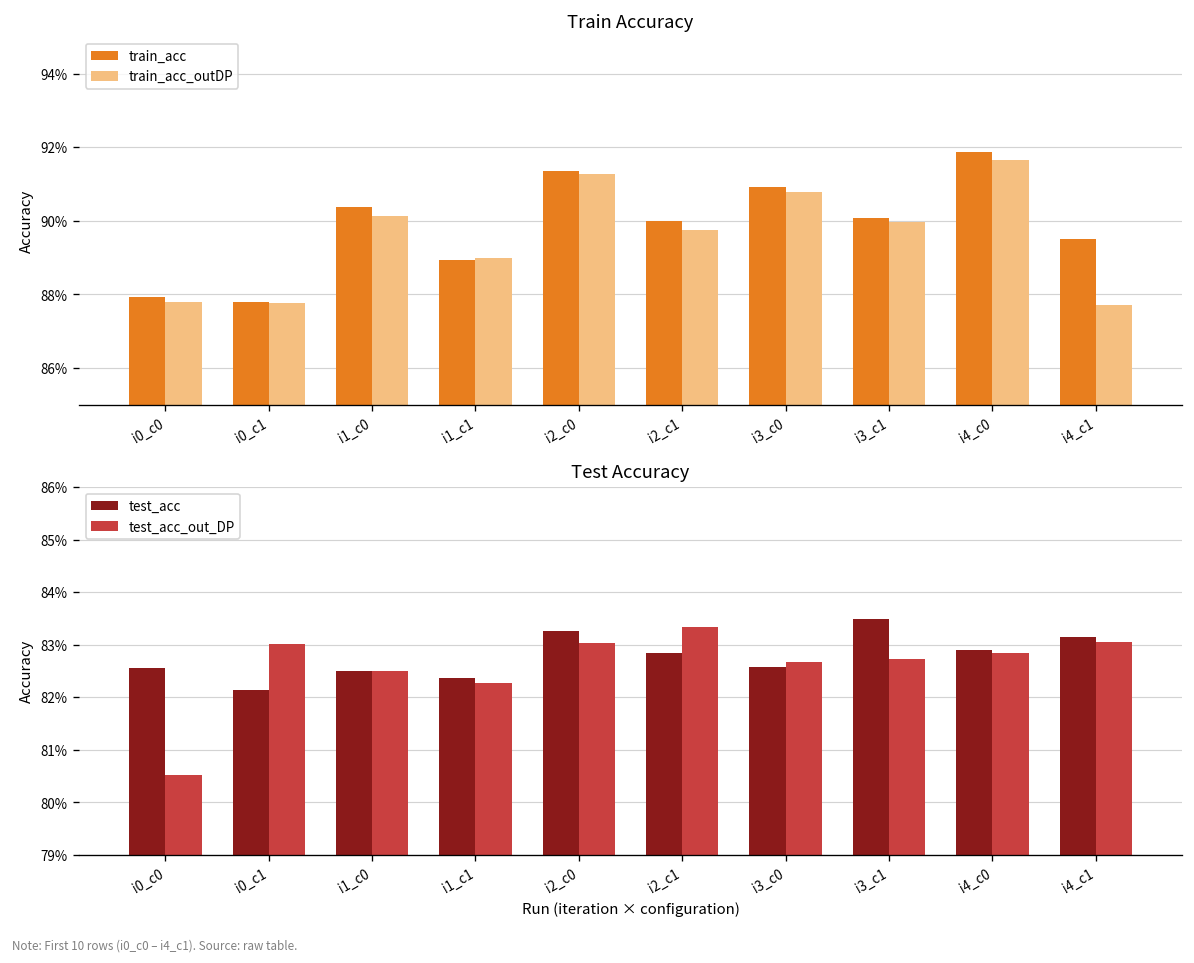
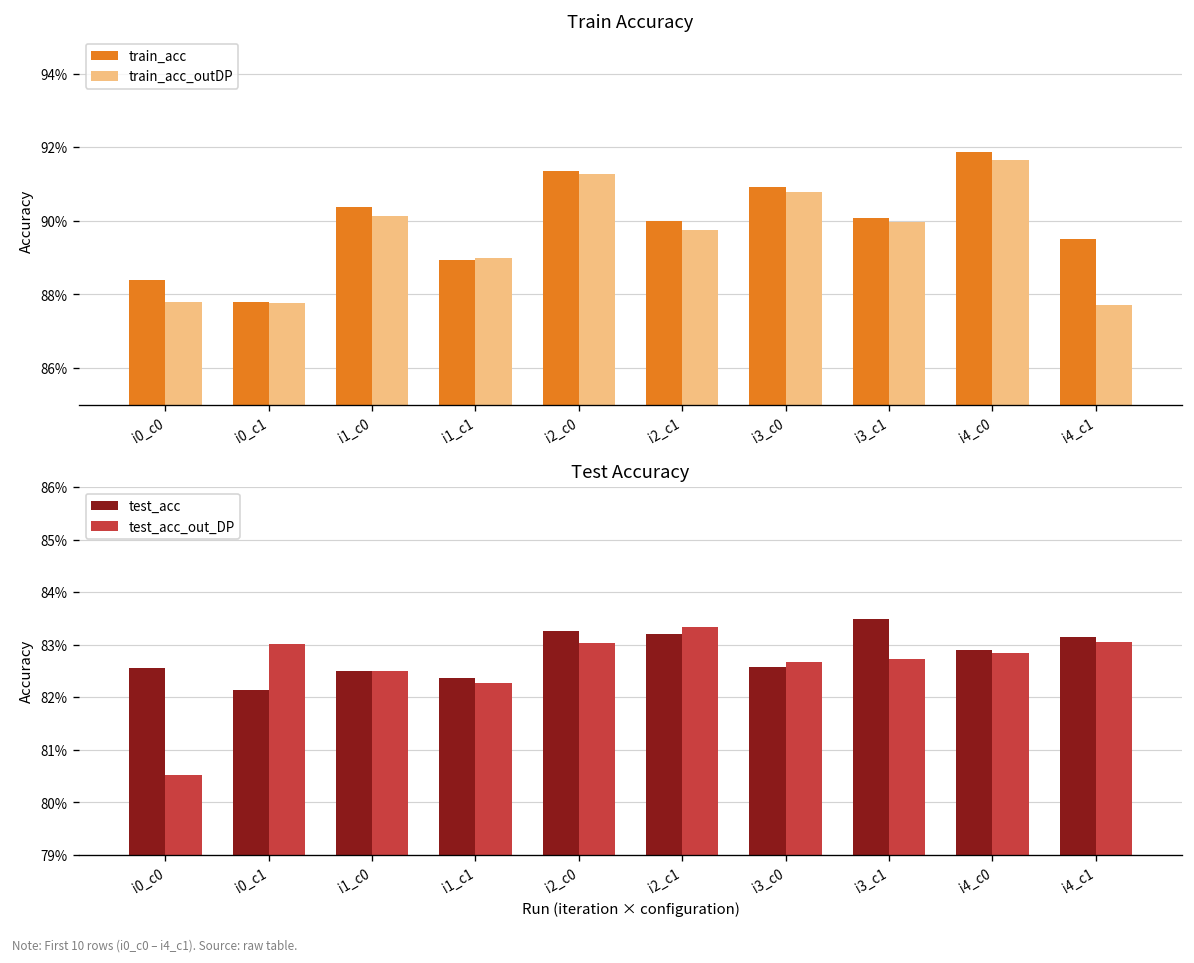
  {
    "Train Accuracy": {
      "train_acc": {
-       "i0_c0": "87.9%",
+       "i0_c0": "88.4%",
        "i0_c1": "87.8%",
        "i1_c0": "90.4%",
        "i1_c1": "88.9%",
        "i2_c0": "91.4%",
        "i2_c1": "90.0%",
        "i3_c0": "90.9%",
        "i3_c1": "90.1%",
        "i4_c0": "91.9%",
        "i4_c1": "89.5%"
      },
      "train_acc_outDP": {
        "i0_c0": "87.8%",
        "i0_c1": "87.8%",
        "i1_c0": "90.1%",
        "i1_c1": "89.0%",
        "i2_c0": "91.3%",
        "i2_c1": "89.7%",
        "i3_c0": "90.8%",
        "i3_c1": "90.0%",
        "i4_c0": "91.6%",
        "i4_c1": "87.7%"
      }
    },
    "Test Accuracy": {
      "test_acc": {
        "i0_c0": "82.6%",
        "i0_c1": "82.1%",
        "i1_c0": "82.5%",
        "i1_c1": "82.4%",
        "i2_c0": "83.3%",
-       "i2_c1": "82.9%",
+       "i2_c1": "83.2%",
        "i3_c0": "82.6%",
        "i3_c1": "83.5%",
        "i4_c0": "82.9%",
        "i4_c1": "83.2%"
      },
      "test_acc_out_DP": {
        "i0_c0": "80.5%",
        "i0_c1": "83.0%",
        "i1_c0": "82.5%",
        "i1_c1": "82.3%",
        "i2_c0": "83.0%",
        "i2_c1": "83.3%",
        "i3_c0": "82.7%",
        "i3_c1": "82.7%",
        "i4_c0": "82.8%",
        "i4_c1": "83.1%"
      }
    }
  }
